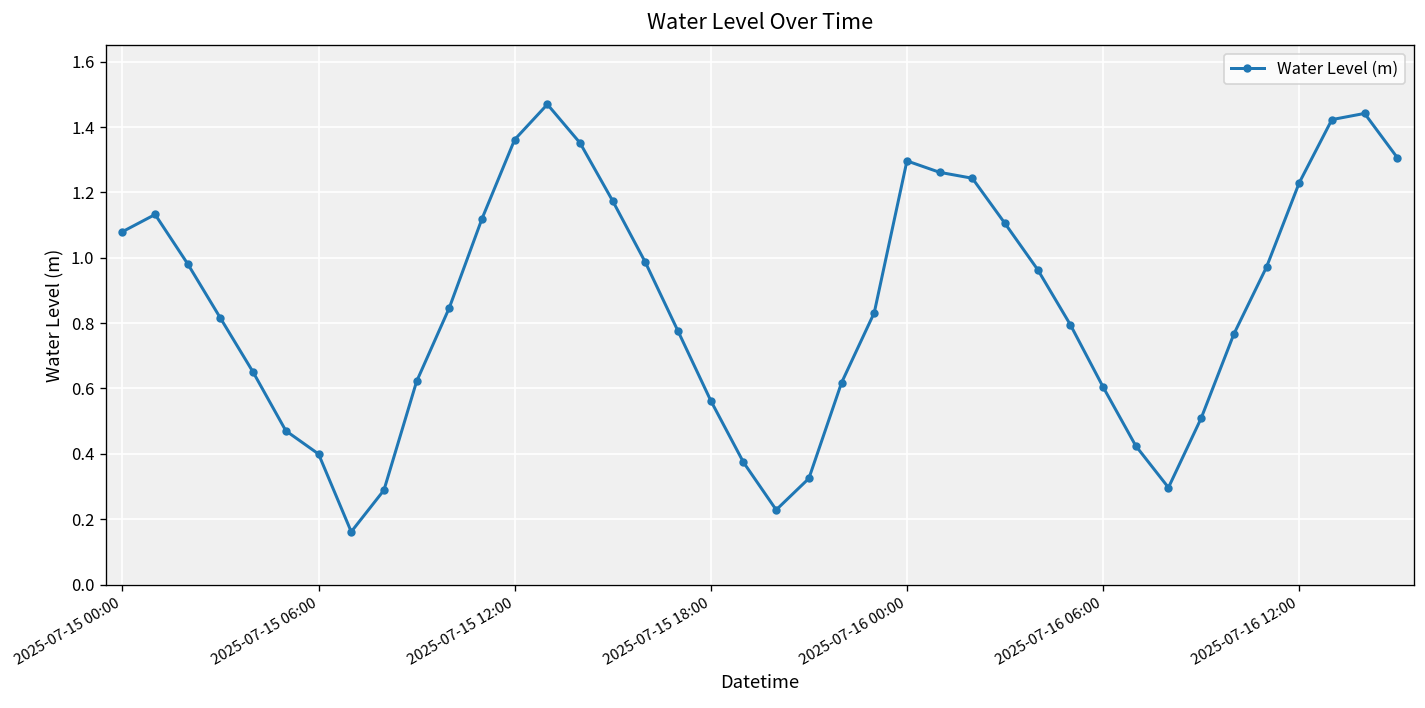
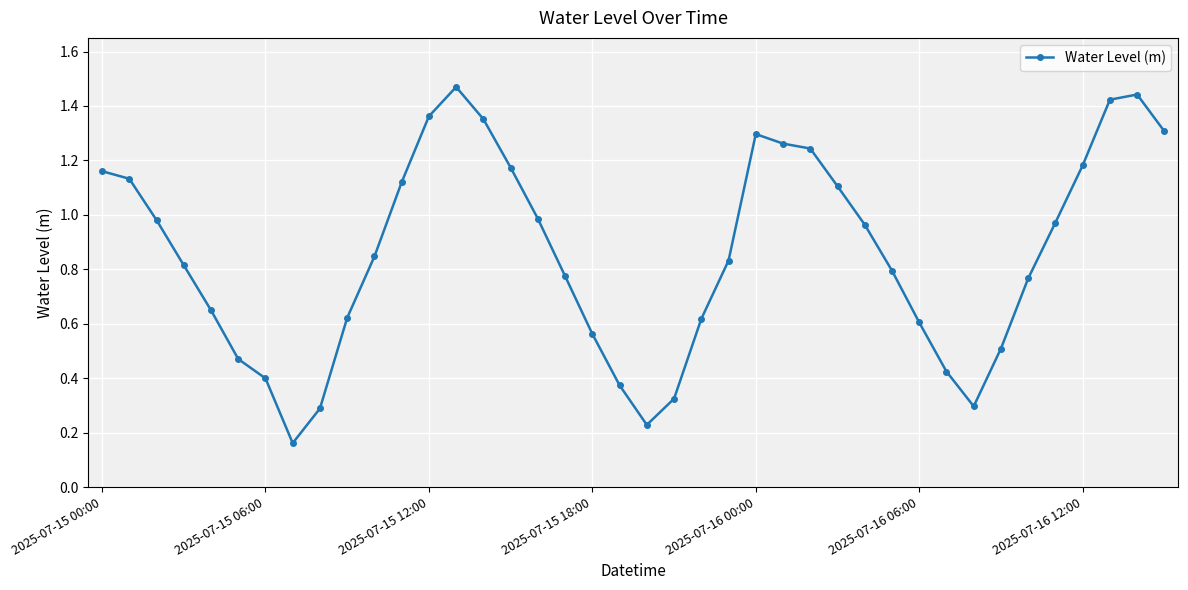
  {
-   "2025-07-15 00:00": 1.08,
+   "2025-07-15 00:00": 1.16,
    "2025-07-15 06:00": 0.40,
    "2025-07-15 12:00": 1.36,
    "2025-07-15 18:00": 0.56,
    "2025-07-16 00:00": 1.30,
    "2025-07-16 06:00": 0.60,
-   "2025-07-16 12:00": 1.23
+   "2025-07-16 12:00": 1.18
  }
